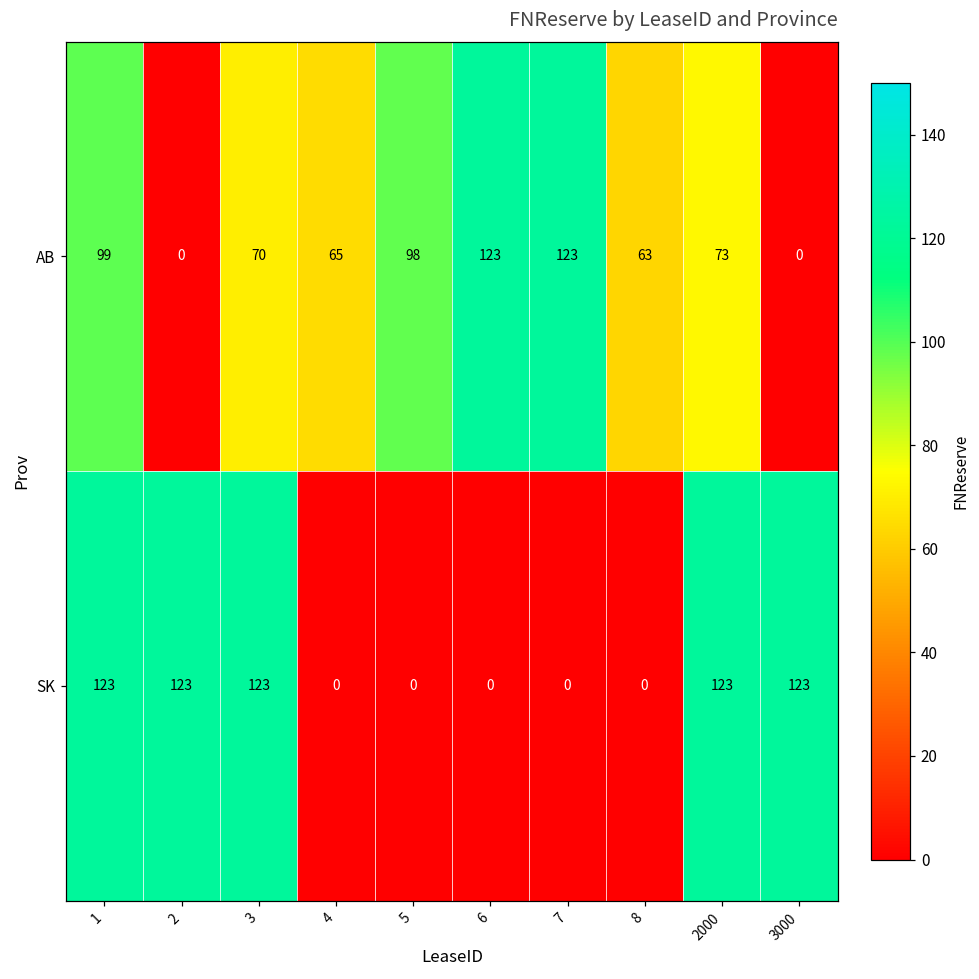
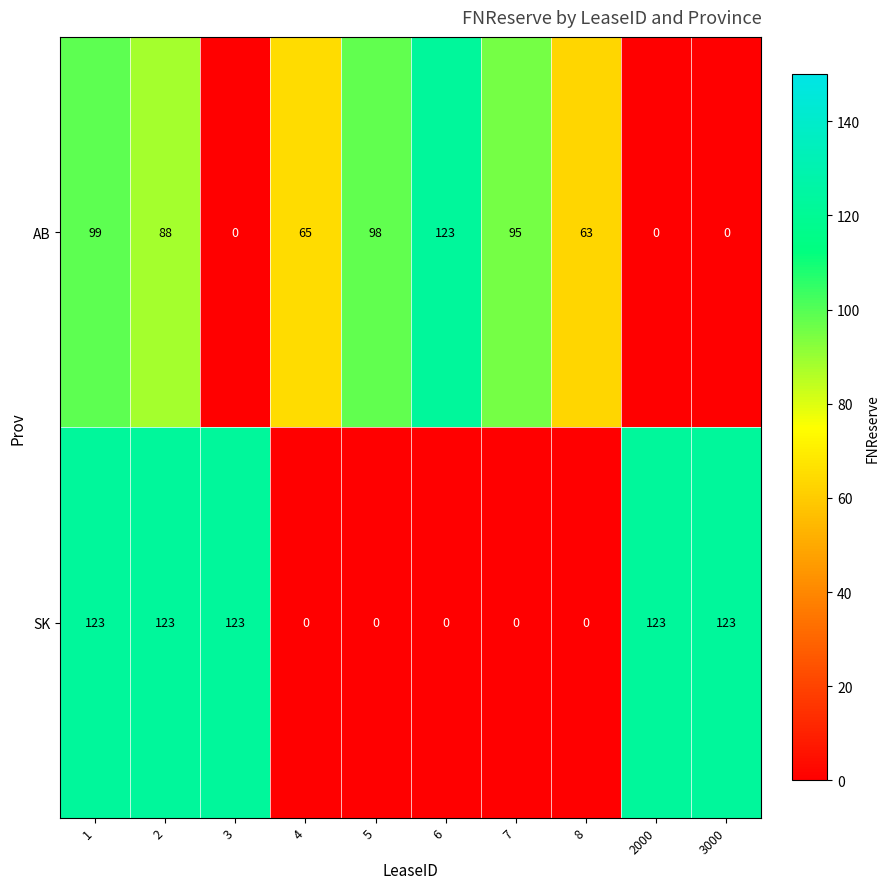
  {
    "AB": {
      "1": 99,
-     "2": 0,
-     "3": 70,
+     "2": 88,
+     "3": 0,
      "4": 65,
      "5": 98,
      "6": 123,
-     "7": 123,
+     "7": 95,
      "8": 63,
-     "2000": 73,
+     "2000": 0,
      "3000": 0
    },
    "SK": {
      "1": 123,
      "2": 123,
      "3": 123,
      "4": 0,
      "5": 0,
      "6": 0,
      "7": 0,
      "8": 0,
      "2000": 123,
      "3000": 123
    }
  }
